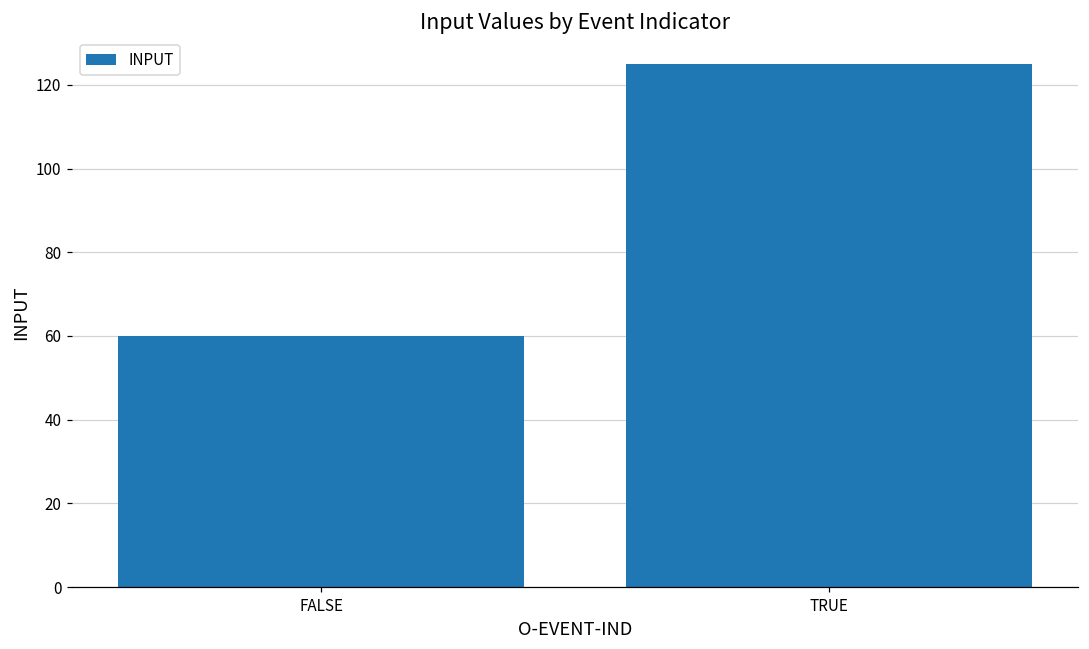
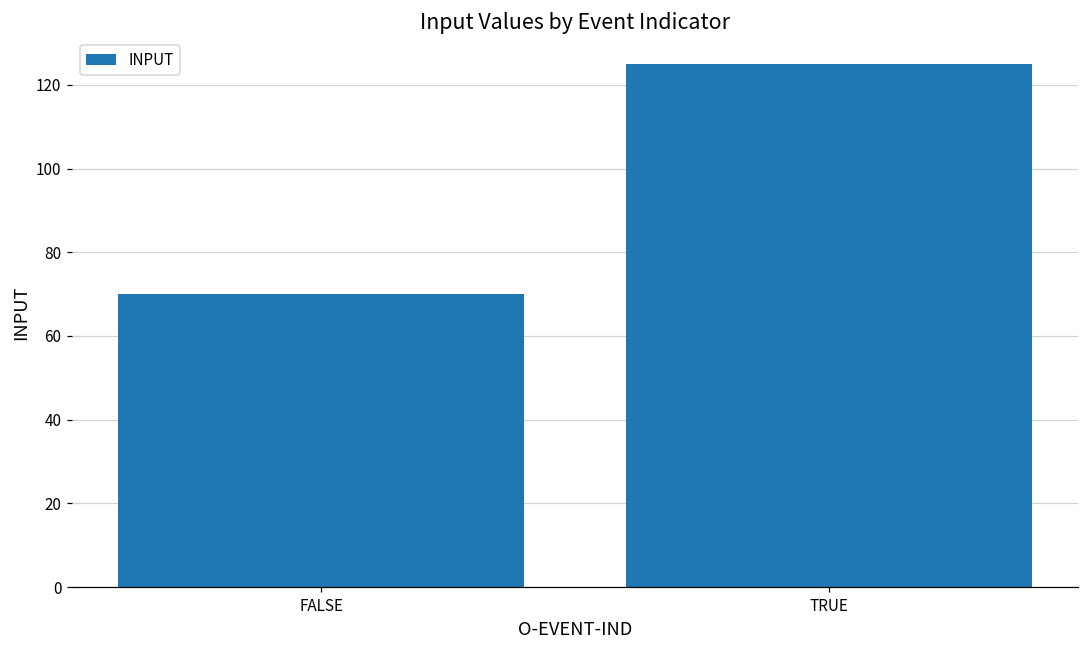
  {
-   "FALSE": 60,
+   "FALSE": 70,
    "TRUE": 125
  }
